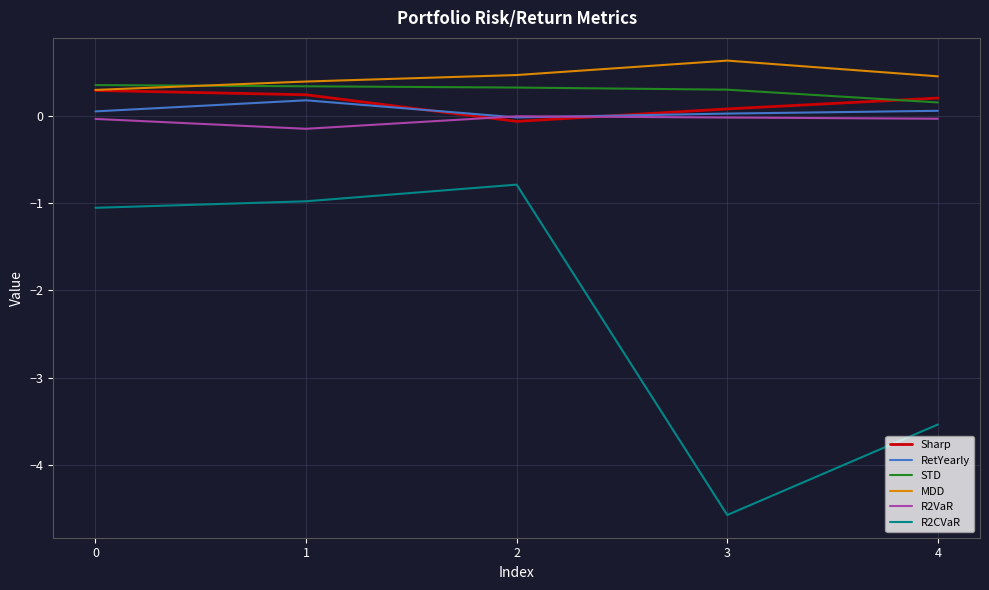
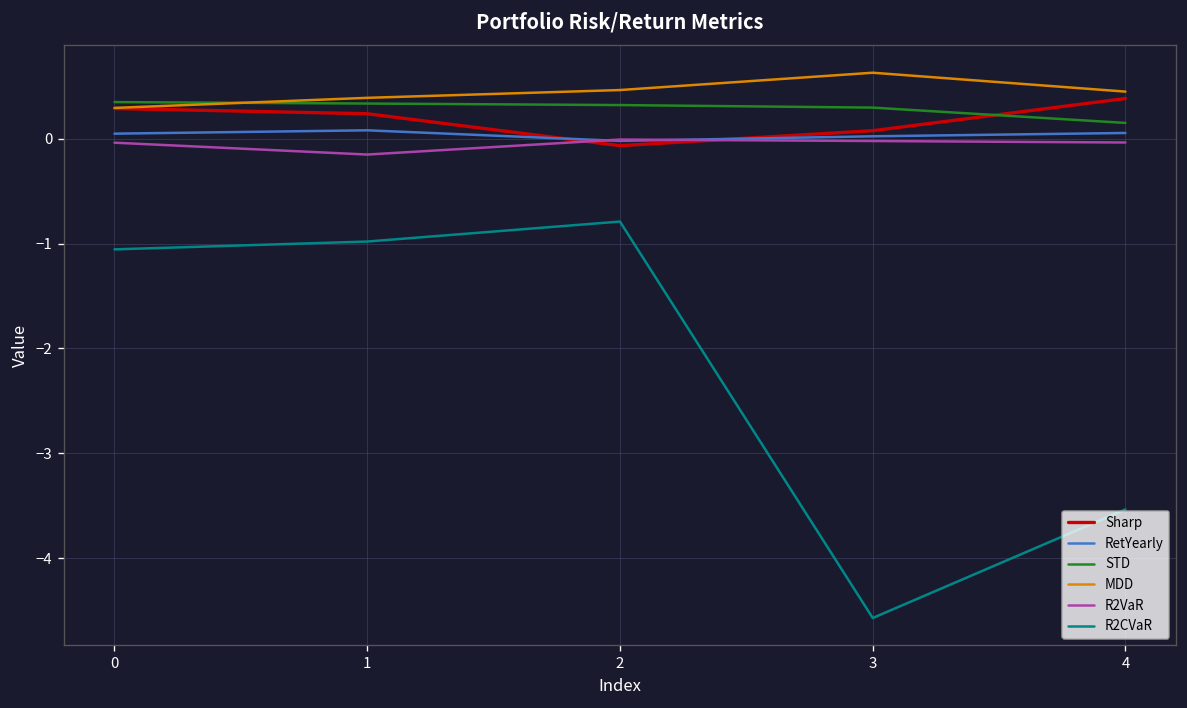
  {
    "Sharp": {
      "1": 0.2,
      "2": -0.1,
      "3": 0.1,
-     "4": 0.2
+     "4": 0.4
    },
    "RetYearly": {
      "0": 0.0,
-     "1": 0.2,
+     "1": 0.1,
      "3": 0.0,
      "4": 0.1
    },
    "STD": {
      "0": 0.3,
      "1": 0.3,
      "2": 0.3,
      "3": 0.3,
      "4": 0.1
    },
    "MDD": {
      "1": 0.4,
      "2": 0.5,
      "3": 0.6,
      "4": 0.4
    },
    "R2VaR": {
      "0": 0.0,
      "1": -0.2,
      "3": 0.0,
      "4": 0.0
    },
    "R2CVaR": {
      "0": -1.1,
      "1": -1.0,
      "2": -0.8,
      "3": -4.6,
      "4": -3.5
    }
  }
